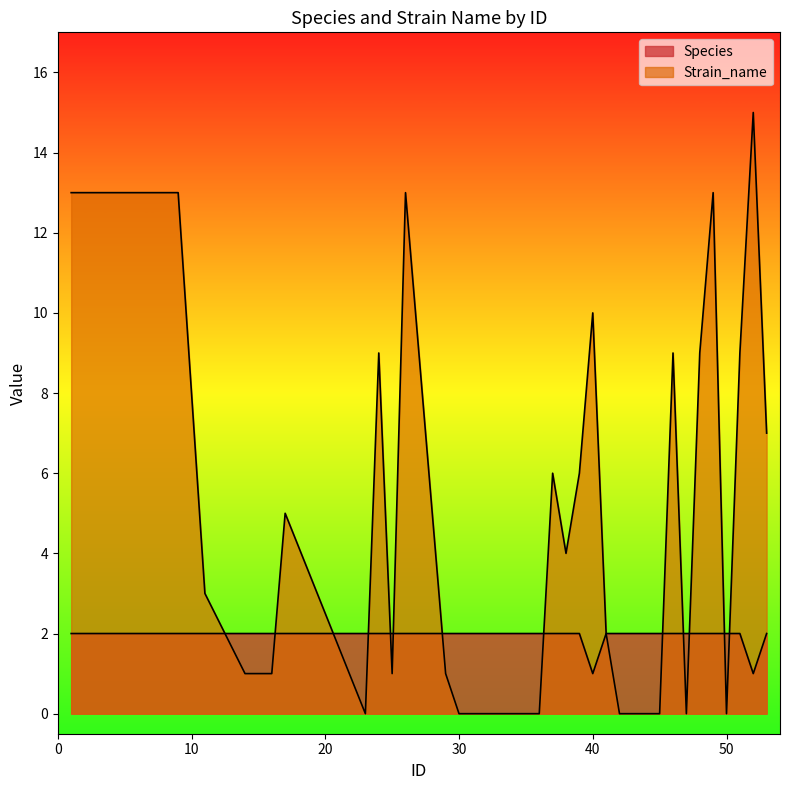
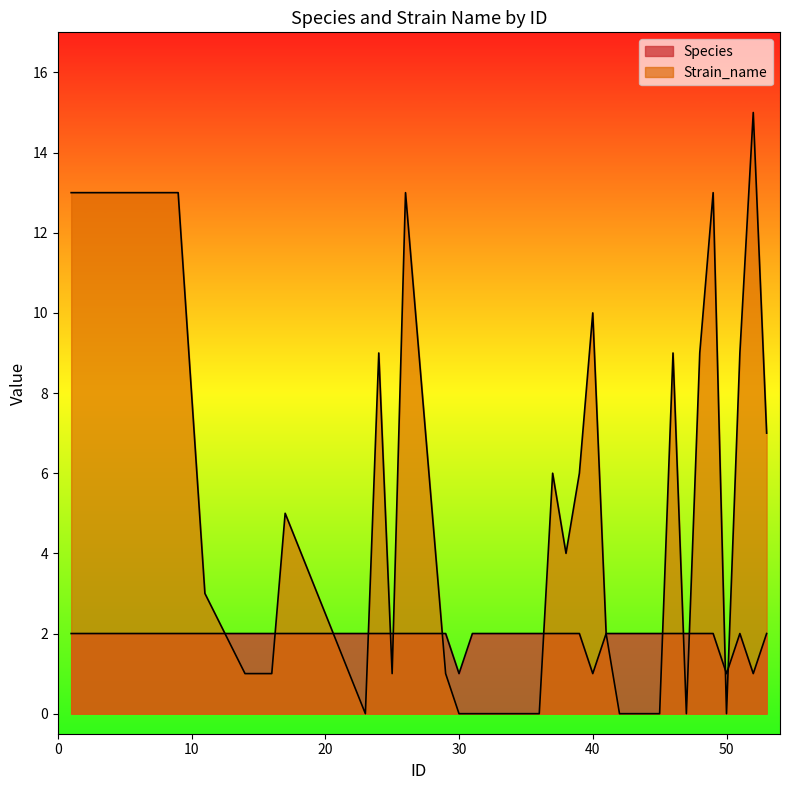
  {
    "Species": {
-     "30": 2,
+     "30": 1,
      "40": 1,
-     "50": 2
+     "50": 1
    },
    "Strain_name": {
      "30": 0,
      "40": 10,
      "50": 0
    }
  }
